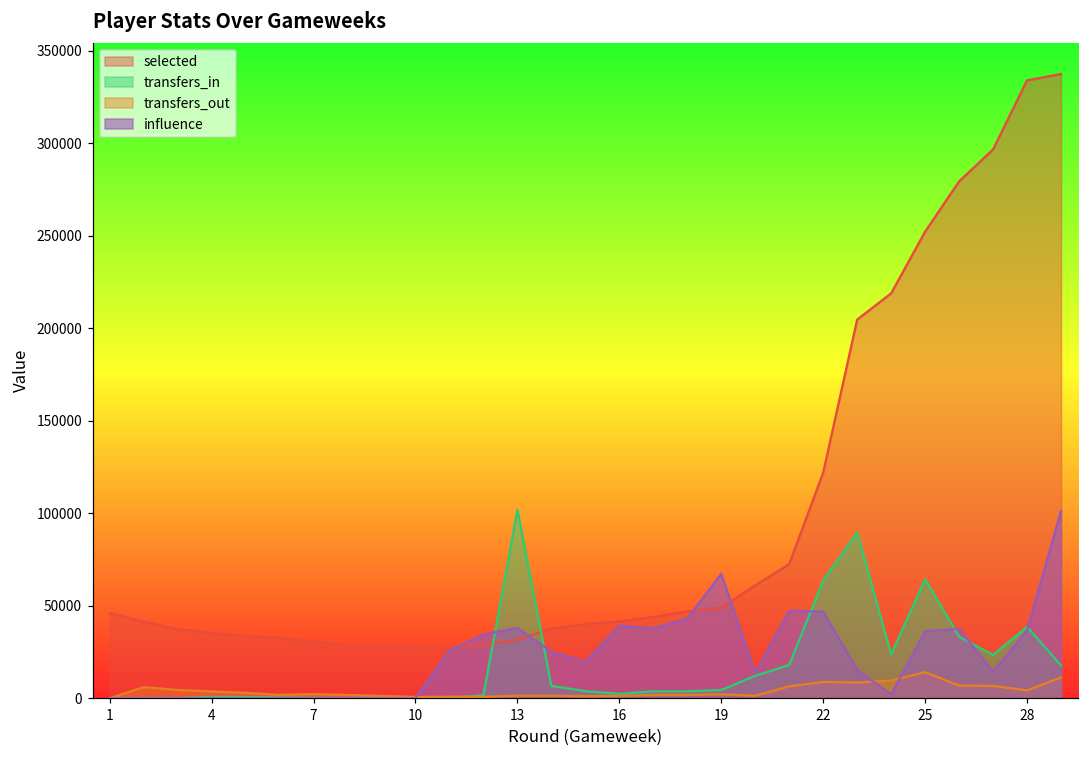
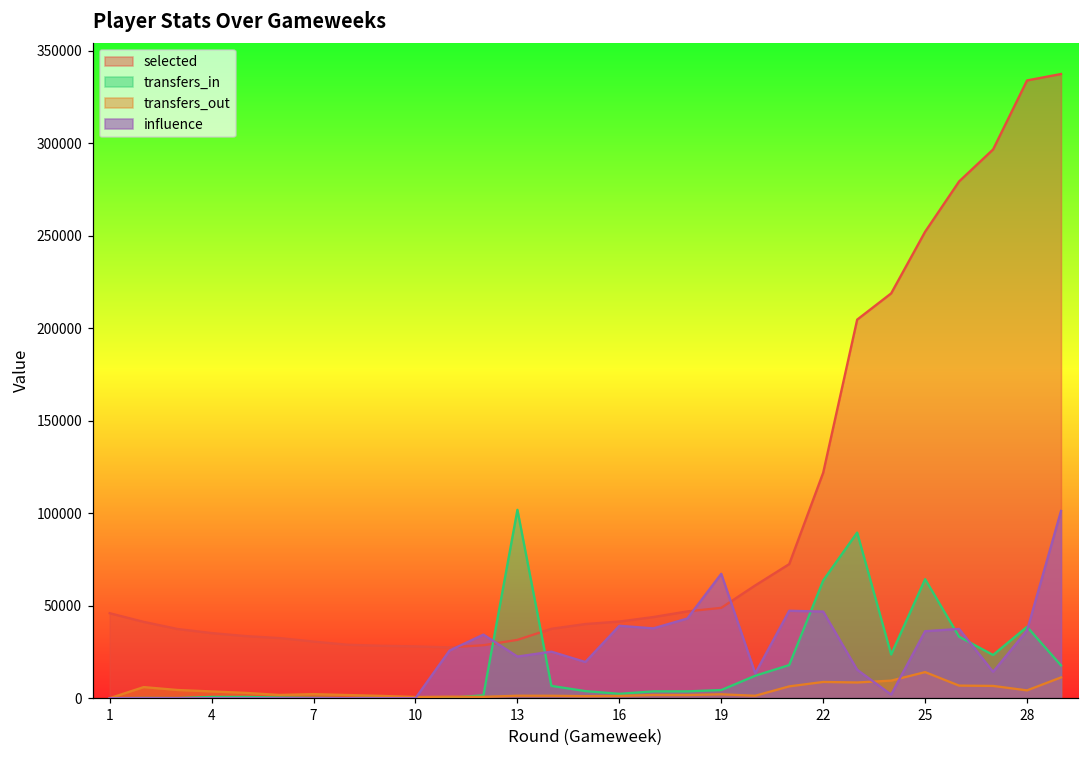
  {
    "transfers_in": {
      "13": 102000,
      "19": 4000,
      "22": 64000,
      "25": 64000,
      "28": 39000
    },
    "influence": {
-     "13": 38000,
+     "13": 23000,
      "16": 39000,
      "19": 67000,
      "22": 47000,
      "25": 36000,
      "28": 37000
    }
  }
